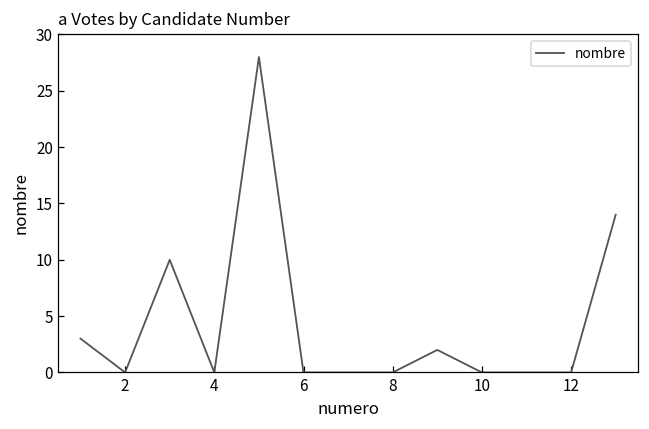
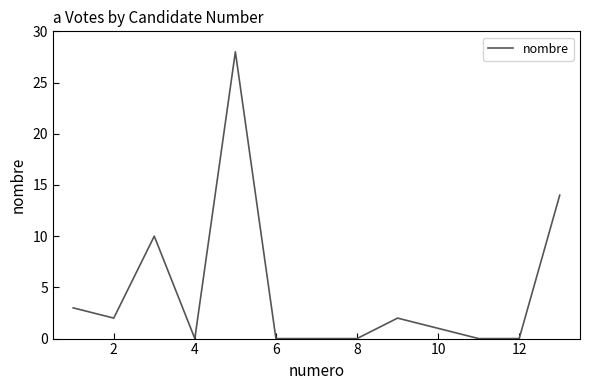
  {
-   "2": 0,
+   "2": 2,
    "4": 0,
    "6": 0,
    "8": 0,
-   "10": 0,
+   "10": 1,
    "12": 0
  }
